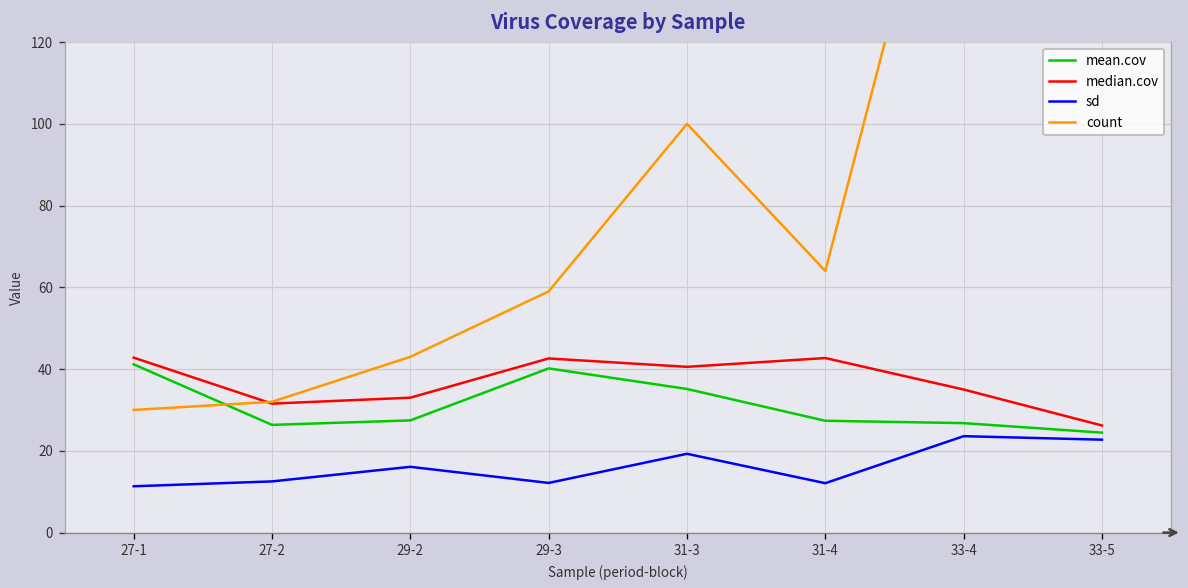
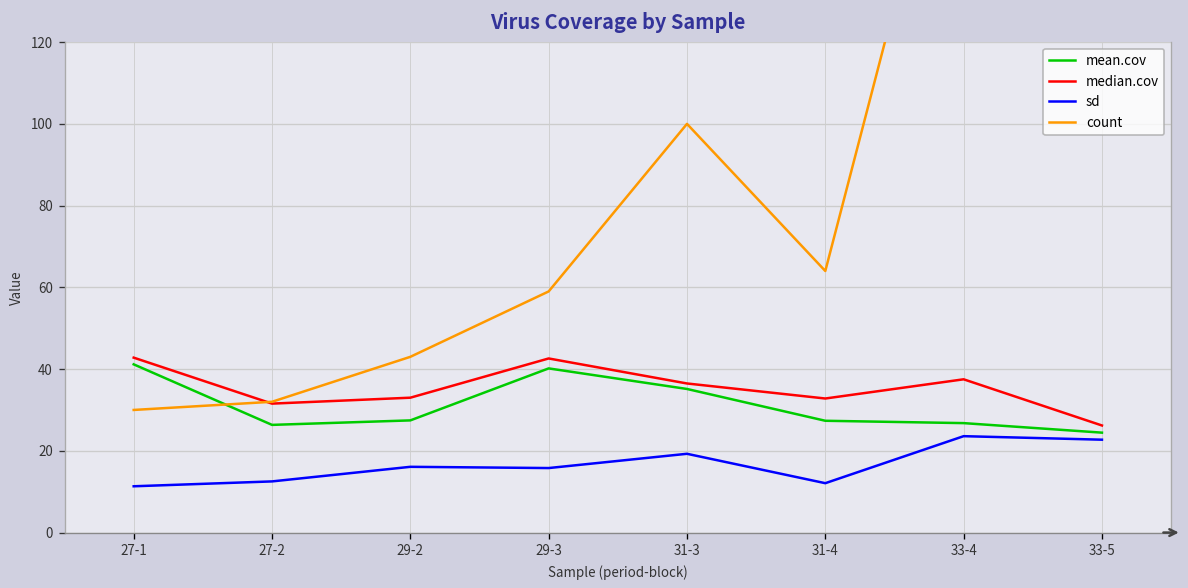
  {
    "mean.cov": {
      "27-1": 41,
      "27-2": 26,
      "29-2": 27,
      "29-3": 40,
      "31-3": 35,
      "31-4": 27,
      "33-4": 27,
      "33-5": 24
    },
    "median.cov": {
      "27-1": 43,
      "29-2": 33,
      "29-3": 43,
-     "31-3": 41,
-     "31-4": 43,
-     "33-4": 35,
+     "31-3": 36,
+     "31-4": 33,
+     "33-4": 38,
      "33-5": 26
    },
    "sd": {
      "27-1": 11,
      "27-2": 13,
      "29-2": 16,
-     "29-3": 12,
+     "29-3": 16,
      "31-3": 19,
      "31-4": 12,
      "33-4": 24,
      "33-5": 23
    },
    "count": {
      "27-1": 30,
      "29-2": 43,
      "29-3": 59,
      "31-3": 100,
      "31-4": 64
    }
  }
